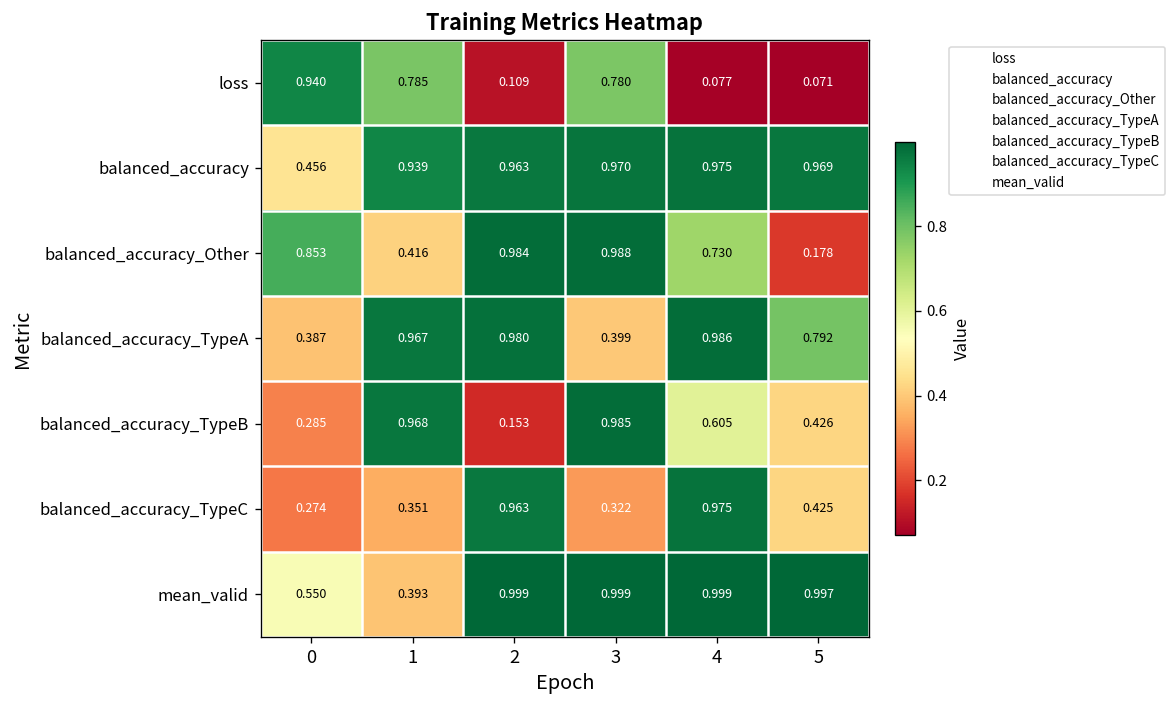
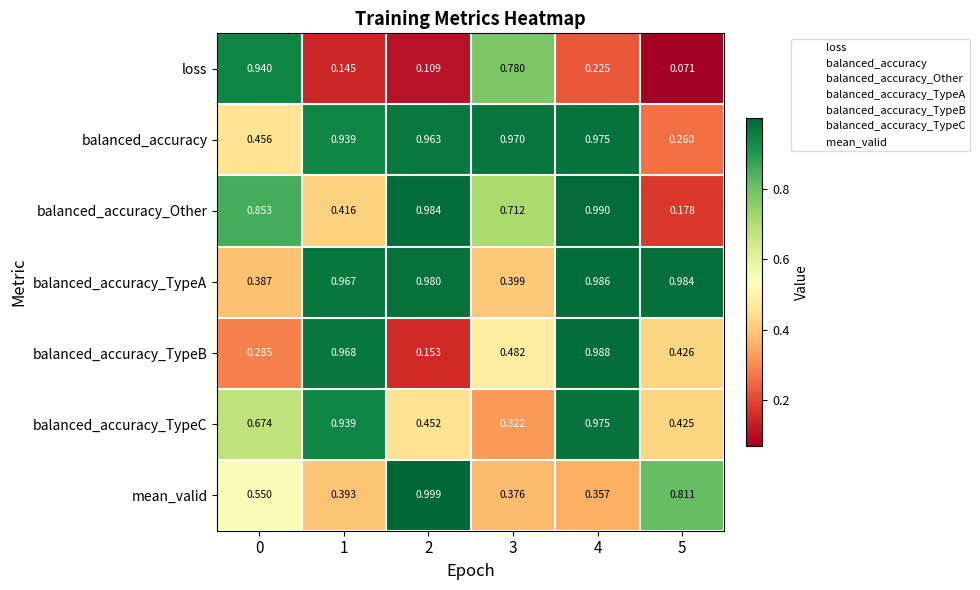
  {
    "loss": {
      "0": 0.940,
-     "1": 0.785,
+     "1": 0.145,
      "2": 0.109,
      "3": 0.780,
-     "4": 0.077,
+     "4": 0.225,
      "5": 0.071
    },
    "balanced_accuracy": {
      "0": 0.456,
      "1": 0.939,
      "2": 0.963,
      "3": 0.970,
      "4": 0.975,
-     "5": 0.969
+     "5": 0.260
    },
    "balanced_accuracy_Other": {
      "0": 0.853,
      "1": 0.416,
      "2": 0.984,
-     "3": 0.988,
-     "4": 0.730,
+     "3": 0.712,
+     "4": 0.990,
      "5": 0.178
    },
    "balanced_accuracy_TypeA": {
      "0": 0.387,
      "1": 0.967,
      "2": 0.980,
      "3": 0.399,
      "4": 0.986,
-     "5": 0.792
+     "5": 0.984
    },
    "balanced_accuracy_TypeB": {
      "0": 0.285,
      "1": 0.968,
      "2": 0.153,
-     "3": 0.985,
-     "4": 0.605,
+     "3": 0.482,
+     "4": 0.988,
      "5": 0.426
    },
    "balanced_accuracy_TypeC": {
-     "0": 0.274,
-     "1": 0.351,
-     "2": 0.963,
+     "0": 0.674,
+     "1": 0.939,
+     "2": 0.452,
      "3": 0.322,
      "4": 0.975,
      "5": 0.425
    },
    "mean_valid": {
      "0": 0.550,
      "1": 0.393,
      "2": 0.999,
-     "3": 0.999,
-     "4": 0.999,
-     "5": 0.997
+     "3": 0.376,
+     "4": 0.357,
+     "5": 0.811
    }
  }
